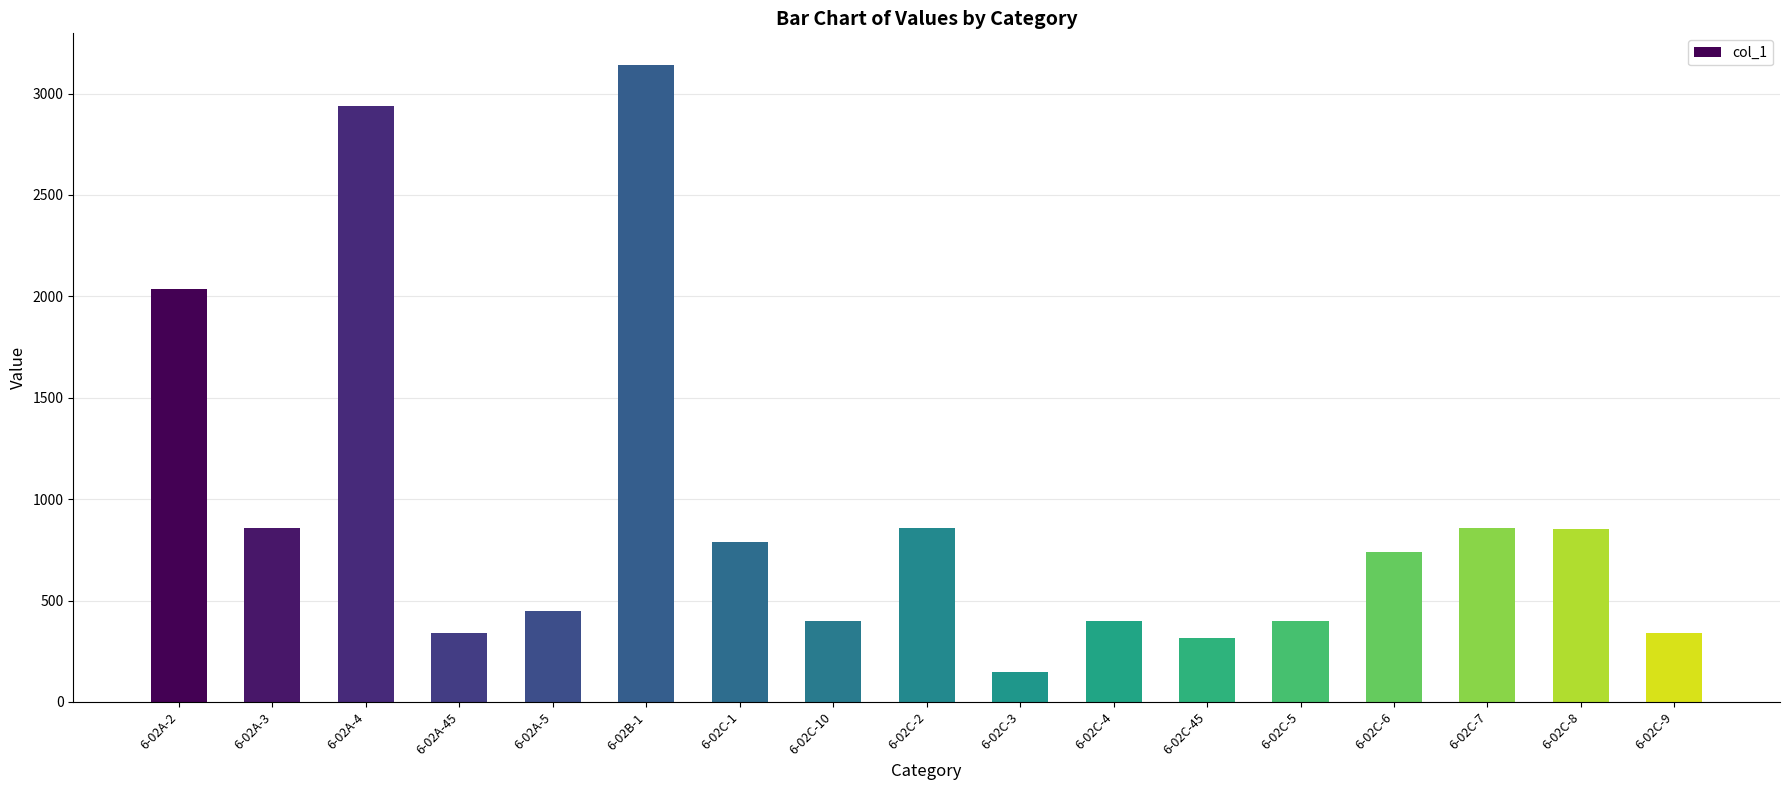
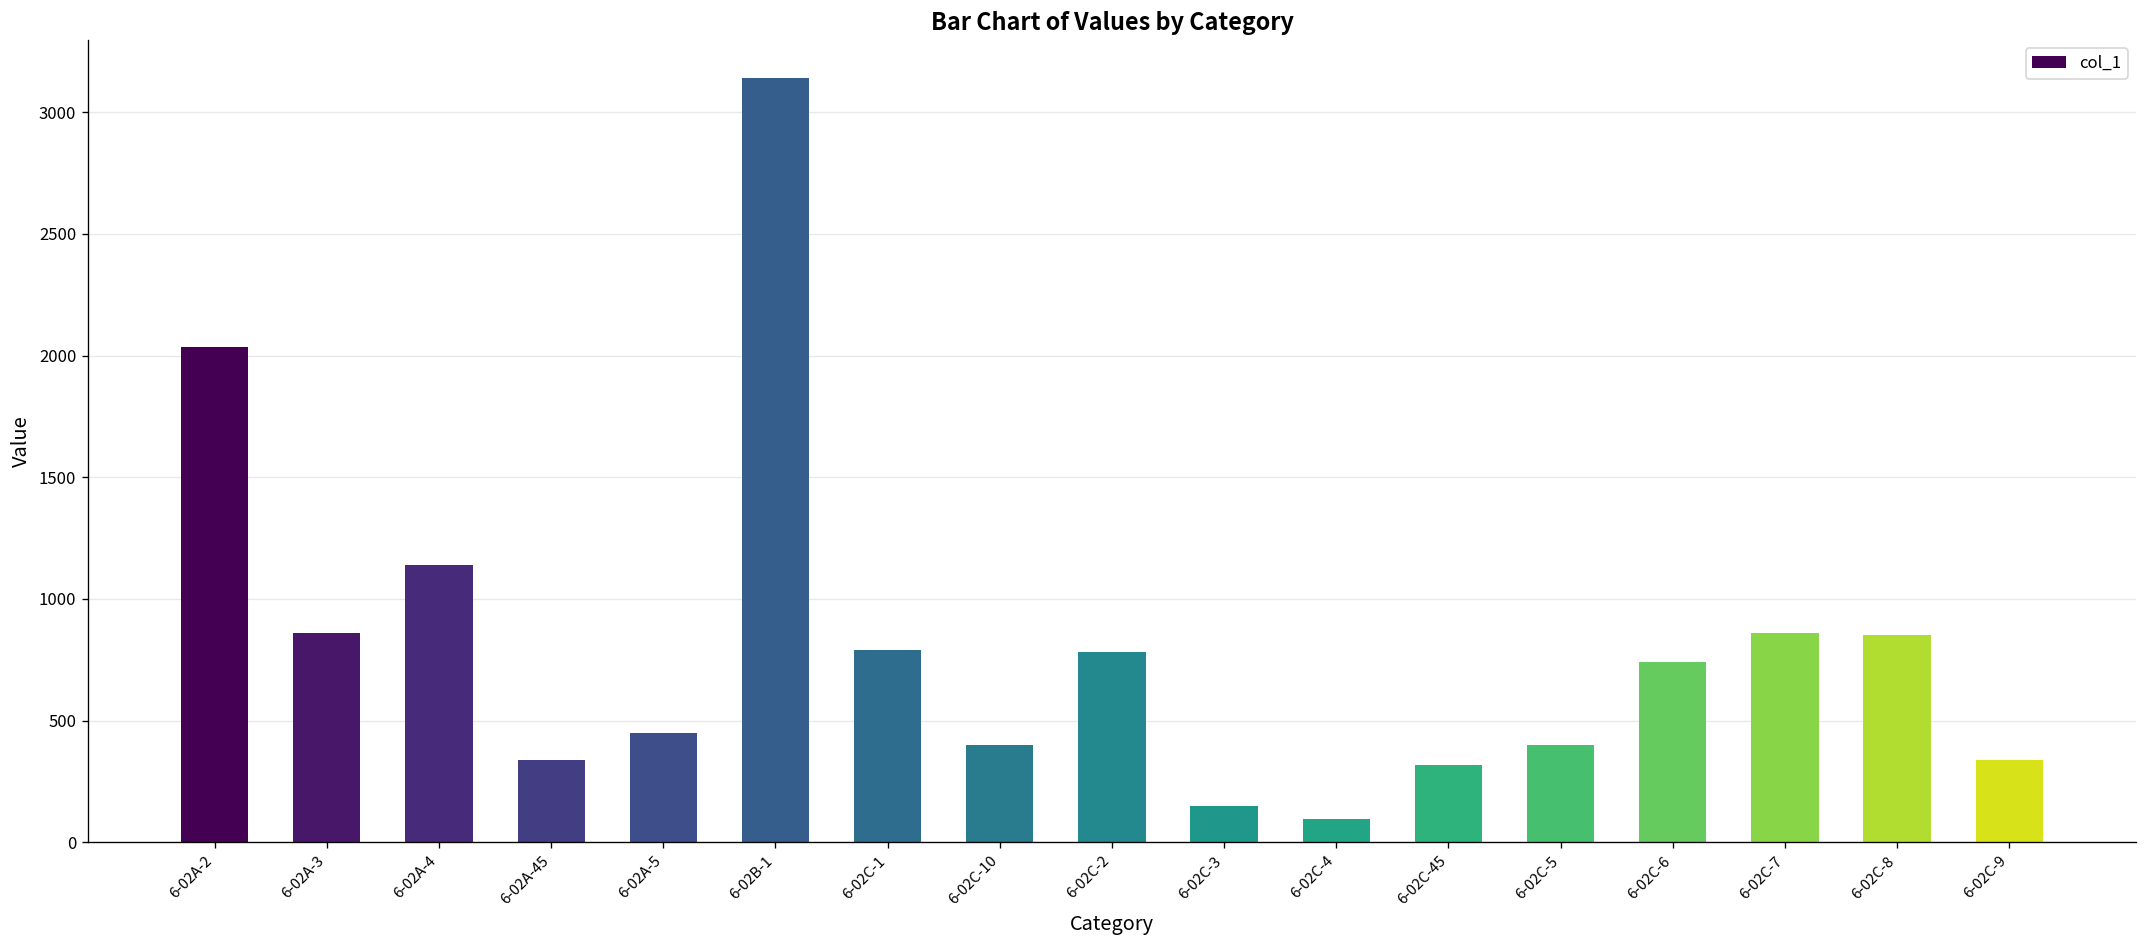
  {
    "6-02A-2": 2030,
    "6-02A-3": 860,
-   "6-02A-4": 2940,
+   "6-02A-4": 1140,
    "6-02A-45": 340,
    "6-02A-5": 450,
    "6-02B-1": 3140,
    "6-02C-1": 790,
    "6-02C-10": 400,
-   "6-02C-2": 860,
+   "6-02C-2": 780,
    "6-02C-3": 150,
-   "6-02C-4": 400,
+   "6-02C-4": 90,
    "6-02C-45": 320,
    "6-02C-5": 400,
    "6-02C-6": 740,
    "6-02C-7": 860,
    "6-02C-8": 850,
    "6-02C-9": 340
  }
